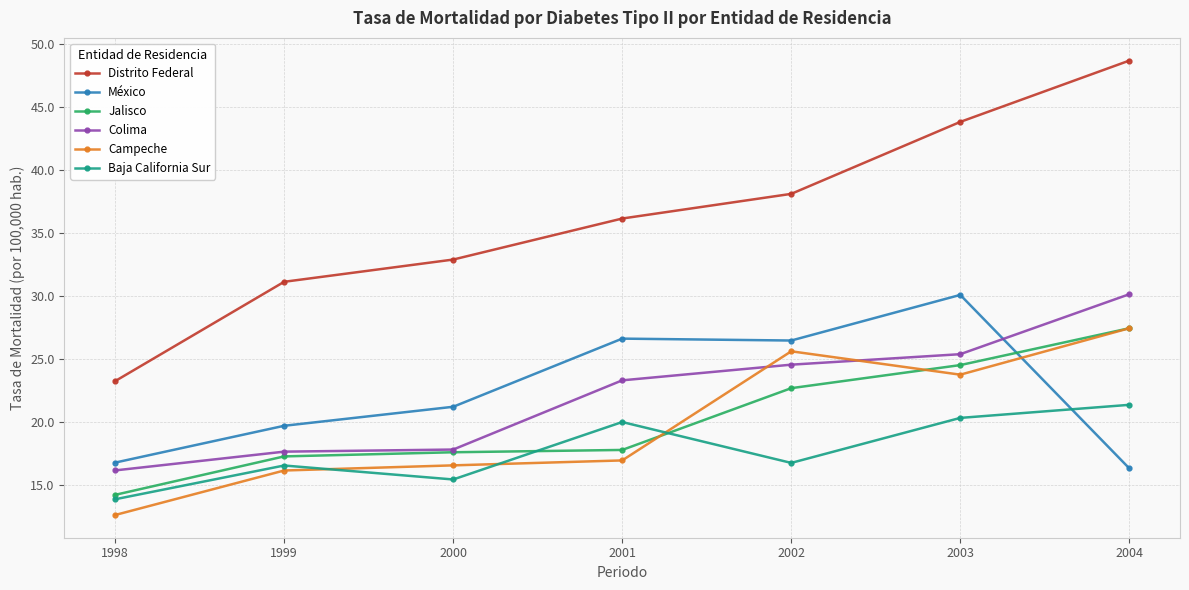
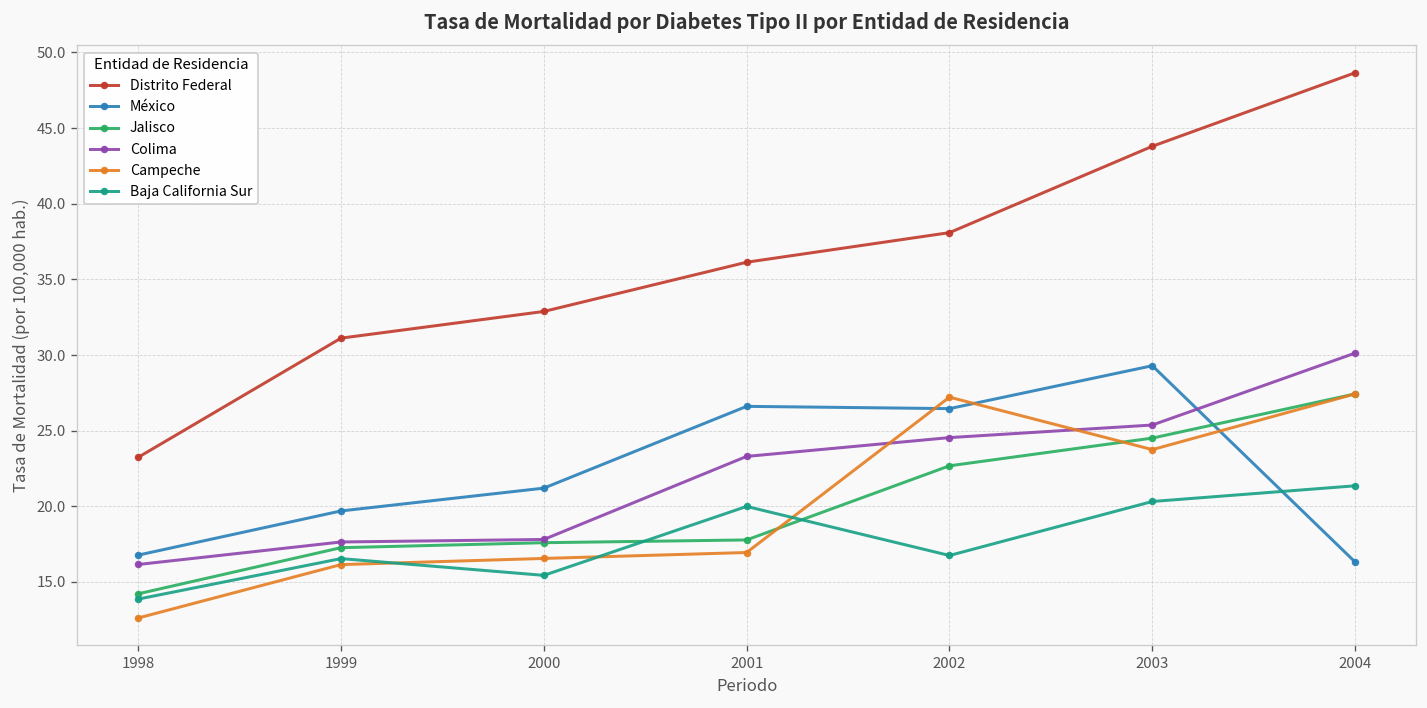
  {
    "Distrito Federal": {
      "1998": 23.2,
      "1999": 31.1,
      "2000": 32.9,
      "2001": 36.1,
      "2002": 38.1,
      "2003": 43.8,
      "2004": 48.7
    },
    "México": {
      "1998": 16.8,
      "1999": 19.7,
      "2000": 21.2,
      "2001": 26.6,
      "2002": 26.5,
-     "2003": 30.1,
+     "2003": 29.3,
      "2004": 16.3
    },
    "Colima": {
      "1998": 16.2,
      "1999": 17.6,
      "2000": 17.8,
      "2001": 23.3,
      "2002": 24.5,
      "2003": 25.4,
      "2004": 30.1
    },
    "Campeche": {
      "1998": 12.6,
      "1999": 16.1,
      "2000": 16.6,
      "2001": 16.9,
-     "2002": 25.6,
+     "2002": 27.2,
      "2003": 23.7
    }
  }
